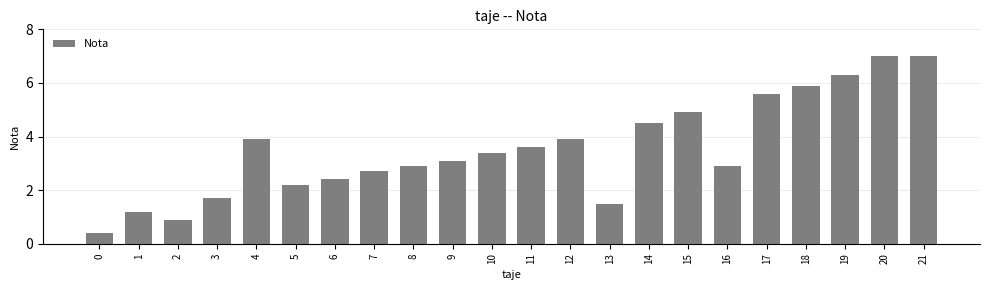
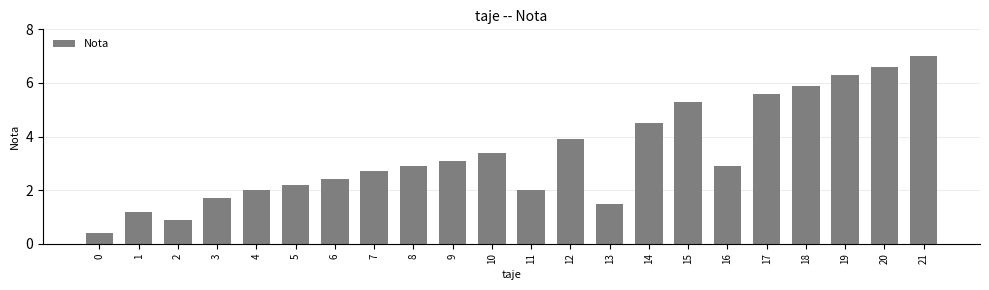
  {
    "0": 0.4,
    "1": 1.2,
    "2": 0.9,
    "3": 1.7,
-   "4": 3.9,
+   "4": 2.0,
    "5": 2.2,
    "6": 2.4,
    "7": 2.7,
    "8": 2.9,
    "9": 3.1,
    "10": 3.4,
-   "11": 3.6,
+   "11": 2.0,
    "12": 3.9,
    "13": 1.5,
    "14": 4.5,
-   "15": 4.9,
+   "15": 5.3,
    "16": 2.9,
    "17": 5.6,
    "18": 5.9,
    "19": 6.3,
-   "20": 7.0,
+   "20": 6.6,
    "21": 7.0
  }
